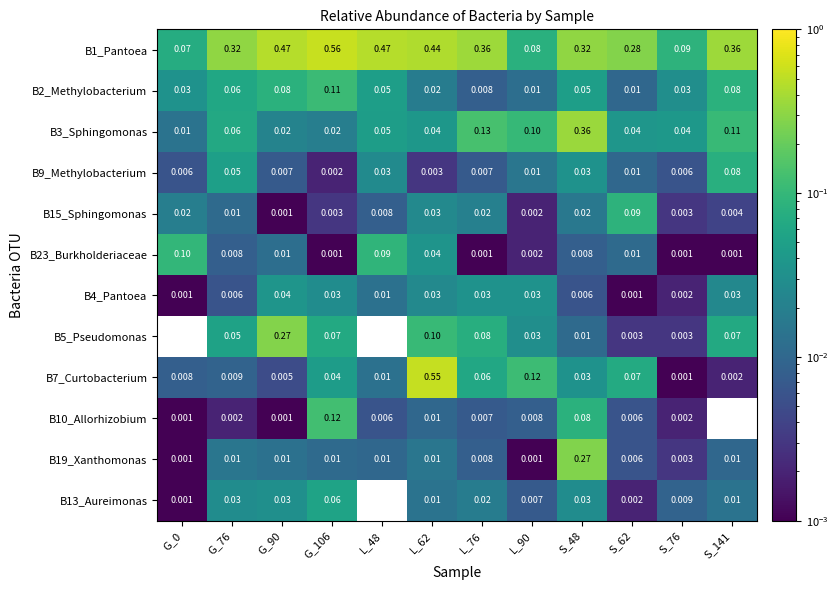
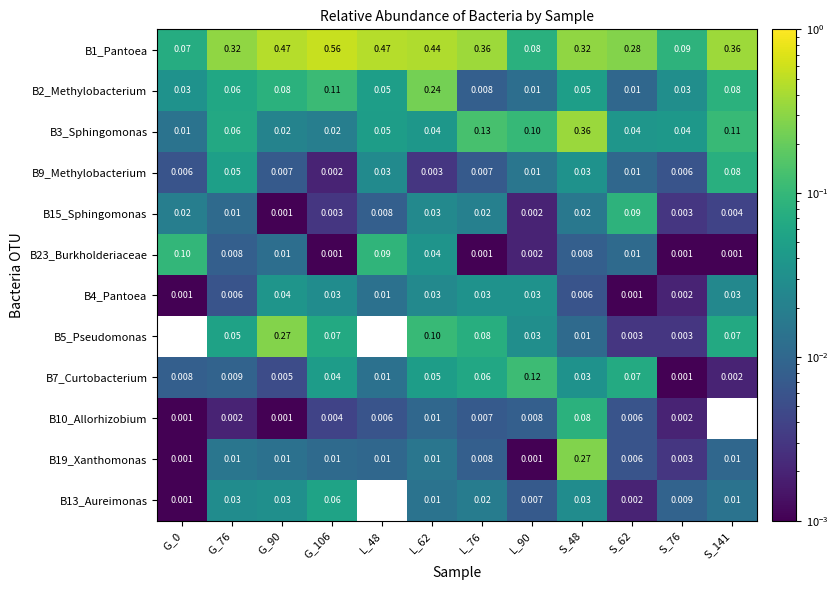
  {
    "B1_Pantoea": {
      "G_0": 0.07,
      "G_76": 0.32,
      "G_90": 0.47,
      "G_106": 0.56,
      "L_48": 0.47,
      "L_62": 0.44,
      "L_76": 0.36,
      "L_90": 0.08,
      "S_48": 0.32,
      "S_62": 0.28,
      "S_76": 0.09,
      "S_141": 0.36
    },
    "B2_Methylobacterium": {
      "G_0": 0.03,
      "G_76": 0.06,
      "G_90": 0.08,
      "G_106": 0.11,
      "L_48": 0.05,
-     "L_62": 0.02,
+     "L_62": 0.24,
      "L_76": 0.008,
      "L_90": 0.01,
      "S_48": 0.05,
      "S_62": 0.01,
      "S_76": 0.03,
      "S_141": 0.08
    },
    "B3_Sphingomonas": {
      "G_0": 0.01,
      "G_76": 0.06,
      "G_90": 0.02,
      "G_106": 0.02,
      "L_48": 0.05,
      "L_62": 0.04,
      "L_76": 0.13,
      "L_90": 0.10,
      "S_48": 0.36,
      "S_62": 0.04,
      "S_76": 0.04,
      "S_141": 0.11
    },
    "B9_Methylobacterium": {
      "G_0": 0.006,
      "G_76": 0.05,
      "G_90": 0.007,
      "G_106": 0.002,
      "L_48": 0.03,
      "L_62": 0.003,
      "L_76": 0.007,
      "L_90": 0.01,
      "S_48": 0.03,
      "S_62": 0.01,
      "S_76": 0.006,
      "S_141": 0.08
    },
    "B15_Sphingomonas": {
      "G_0": 0.02,
      "G_76": 0.01,
      "G_90": 0.001,
      "G_106": 0.003,
      "L_48": 0.008,
      "L_62": 0.03,
      "L_76": 0.02,
      "L_90": 0.002,
      "S_48": 0.02,
      "S_62": 0.09,
      "S_76": 0.003,
      "S_141": 0.004
    },
    "B23_Burkholderiaceae": {
      "G_0": 0.10,
      "G_76": 0.008,
      "G_90": 0.01,
      "G_106": 0.001,
      "L_48": 0.09,
      "L_62": 0.04,
      "L_76": 0.001,
      "L_90": 0.002,
      "S_48": 0.008,
      "S_62": 0.01,
      "S_76": 0.001,
      "S_141": 0.001
    },
    "B4_Pantoea": {
      "G_0": 0.001,
      "G_76": 0.006,
      "G_90": 0.04,
      "G_106": 0.03,
      "L_48": 0.01,
      "L_62": 0.03,
      "L_76": 0.03,
      "L_90": 0.03,
      "S_48": 0.006,
      "S_62": 0.001,
      "S_76": 0.002,
      "S_141": 0.03
    },
    "B5_Pseudomonas": {
      "G_76": 0.05,
      "G_90": 0.27,
      "G_106": 0.07,
      "L_62": 0.10,
      "L_76": 0.08,
      "L_90": 0.03,
      "S_48": 0.01,
      "S_62": 0.003,
      "S_76": 0.003,
      "S_141": 0.07
    },
    "B7_Curtobacterium": {
      "G_0": 0.008,
      "G_76": 0.009,
      "G_90": 0.005,
      "G_106": 0.04,
      "L_48": 0.01,
-     "L_62": 0.55,
+     "L_62": 0.05,
      "L_76": 0.06,
      "L_90": 0.12,
      "S_48": 0.03,
      "S_62": 0.07,
      "S_76": 0.001,
      "S_141": 0.002
    },
    "B10_Allorhizobium": {
      "G_0": 0.001,
      "G_76": 0.002,
      "G_90": 0.001,
-     "G_106": 0.12,
+     "G_106": 0.004,
      "L_48": 0.006,
      "L_62": 0.01,
      "L_76": 0.007,
      "L_90": 0.008,
      "S_48": 0.08,
      "S_62": 0.006,
      "S_76": 0.002
    },
    "B19_Xanthomonas": {
      "G_0": 0.001,
      "G_76": 0.01,
      "G_90": 0.01,
      "G_106": 0.01,
      "L_48": 0.01,
      "L_62": 0.01,
      "L_76": 0.008,
      "L_90": 0.001,
      "S_48": 0.27,
      "S_62": 0.006,
      "S_76": 0.003,
      "S_141": 0.01
    },
    "B13_Aureimonas": {
      "G_0": 0.001,
      "G_76": 0.03,
      "G_90": 0.03,
      "G_106": 0.06,
      "L_62": 0.01,
      "L_76": 0.02,
      "L_90": 0.007,
      "S_48": 0.03,
      "S_62": 0.002,
      "S_76": 0.009,
      "S_141": 0.01
    }
  }
